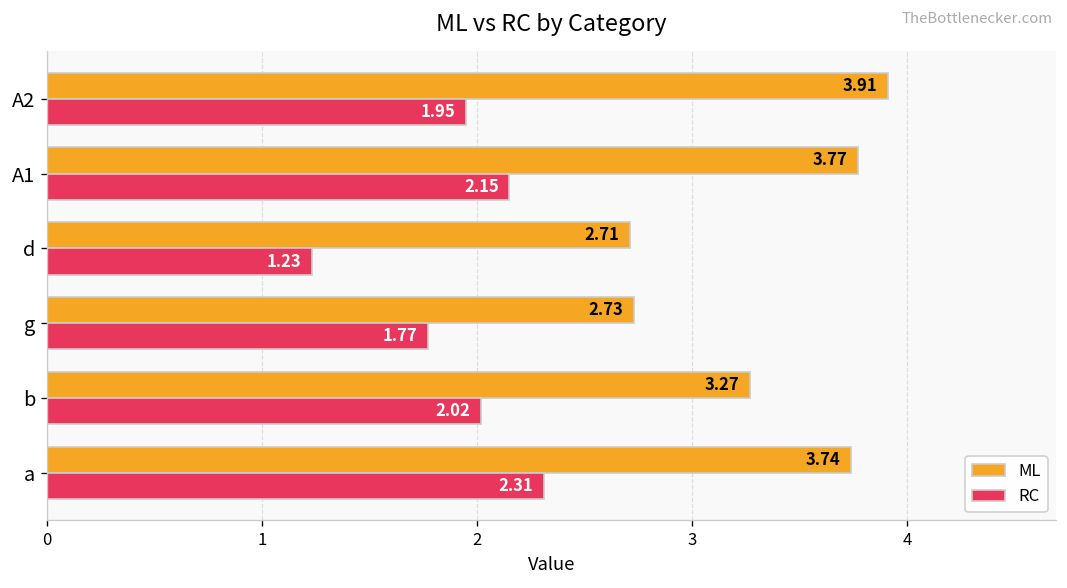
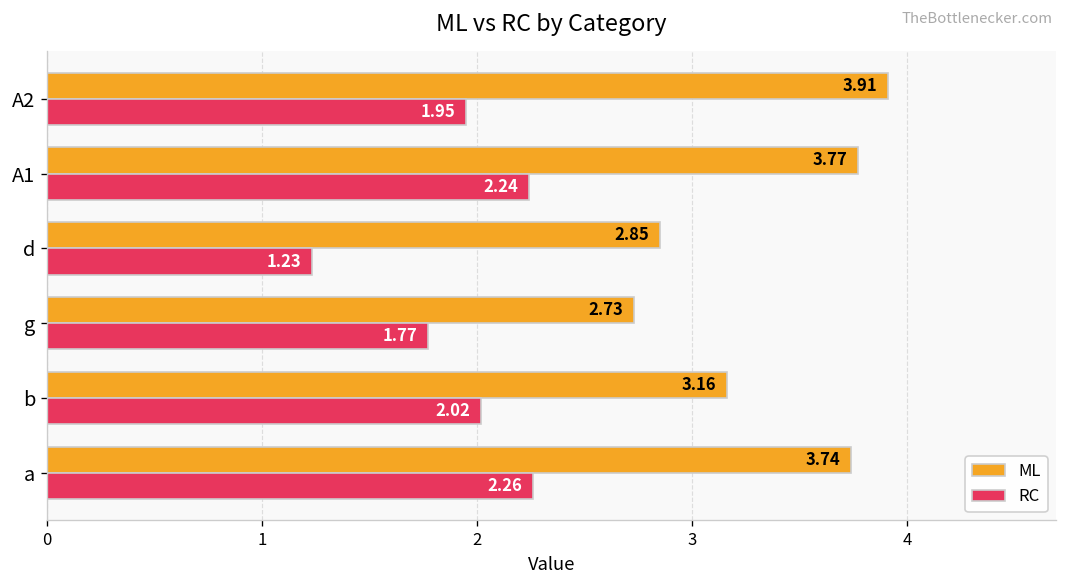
  {
    "ML": {
      "A2": 3.91,
      "A1": 3.77,
-     "d": 2.71,
+     "d": 2.85,
      "g": 2.73,
-     "b": 3.27,
+     "b": 3.16,
      "a": 3.74
    },
    "RC": {
      "A2": 1.95,
-     "A1": 2.15,
+     "A1": 2.24,
      "d": 1.23,
      "g": 1.77,
      "b": 2.02,
-     "a": 2.31
+     "a": 2.26
    }
  }
